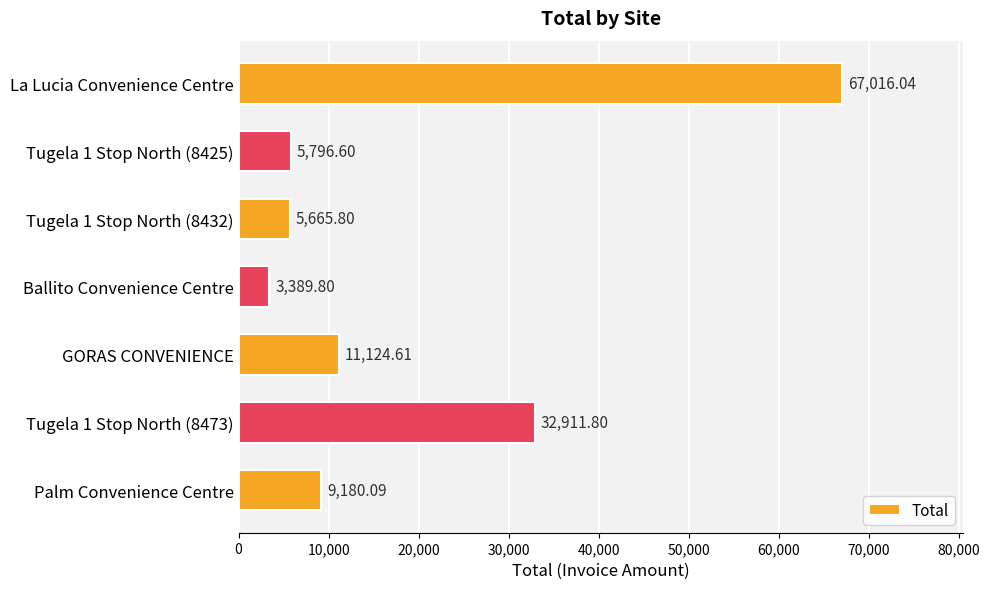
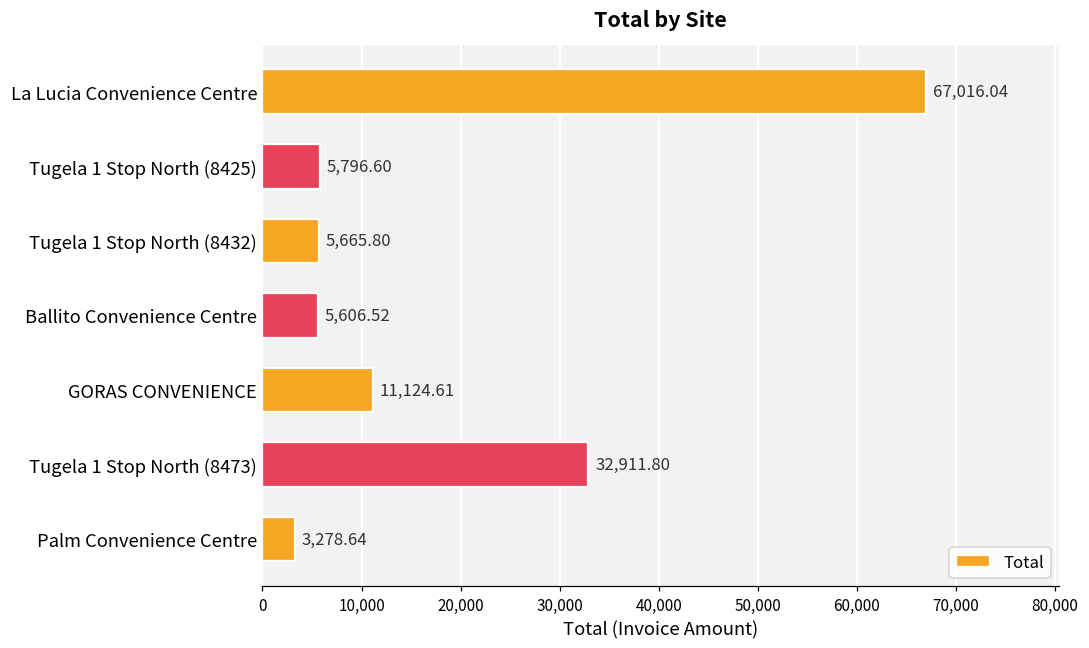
  {
    "La Lucia Convenience Centre": "67,016.04",
    "Tugela 1 Stop North (8425)": "5,796.60",
    "Tugela 1 Stop North (8432)": "5,665.80",
-   "Ballito Convenience Centre": "3,389.80",
+   "Ballito Convenience Centre": "5,606.52",
    "GORAS CONVENIENCE": "11,124.61",
    "Tugela 1 Stop North (8473)": "32,911.80",
-   "Palm Convenience Centre": "9,180.09"
+   "Palm Convenience Centre": "3,278.64"
  }
